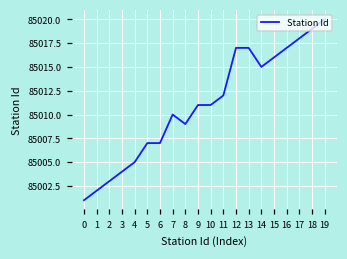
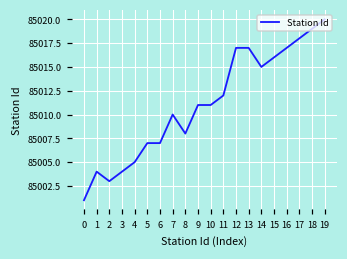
  {
    "0": 85001,
-   "1": 85002,
+   "1": 85004,
    "2": 85003,
    "3": 85004,
    "4": 85005,
    "5": 85007,
    "6": 85007,
    "7": 85010,
-   "8": 85009,
+   "8": 85008,
    "9": 85011,
    "10": 85011,
    "11": 85012,
    "12": 85017,
    "13": 85017,
    "14": 85015,
    "15": 85016,
    "16": 85017,
    "17": 85018
  }
